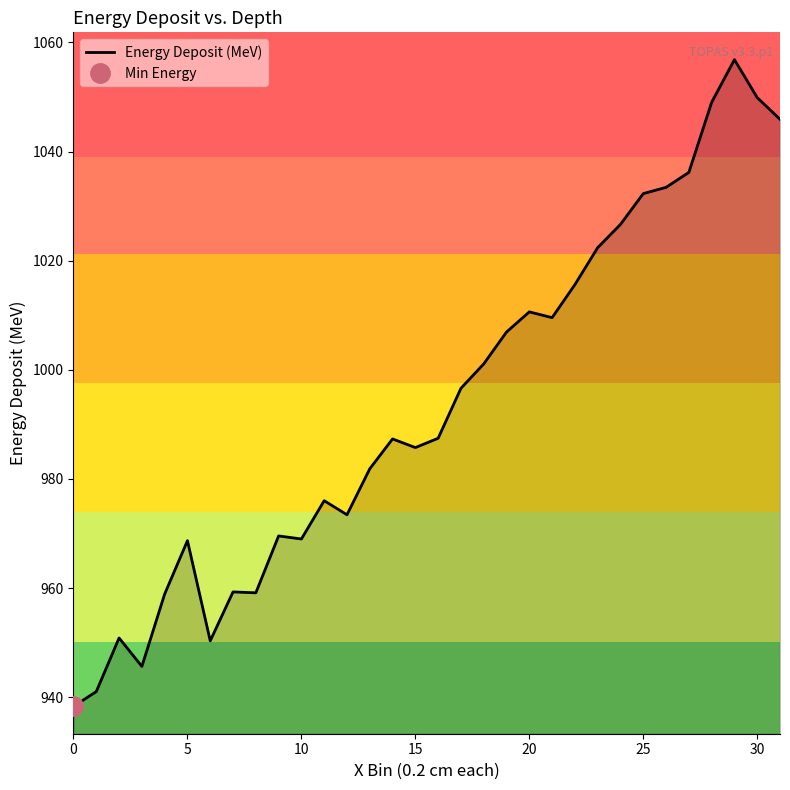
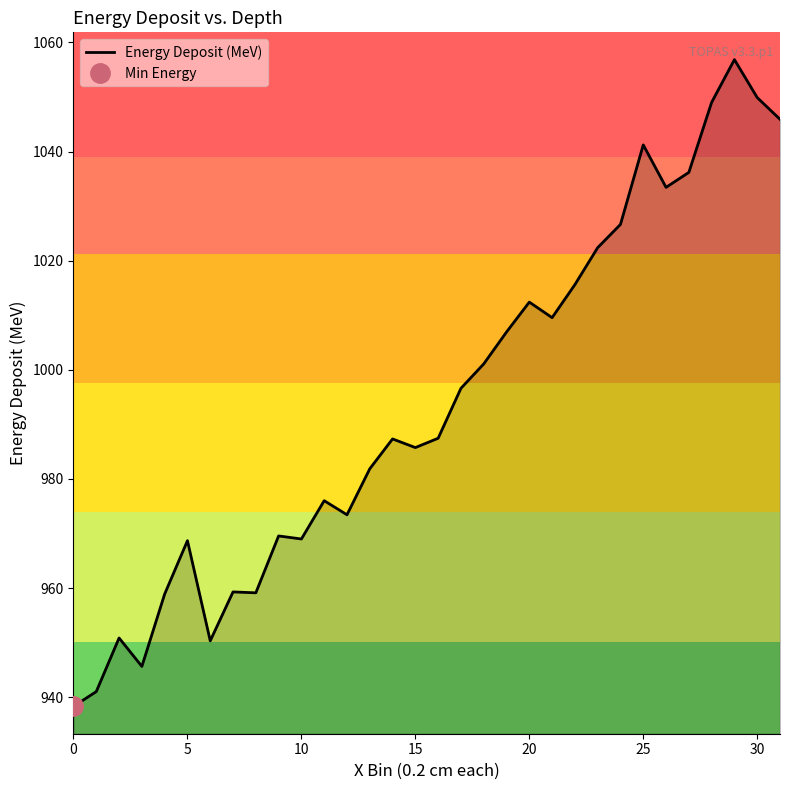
  {
    "Energy Deposit (MeV)": {
      "5": 969,
      "10": 969,
      "15": 986,
-     "20": 1011,
-     "25": 1032,
+     "20": 1012,
+     "25": 1041,
      "30": 1050
    }
  }
